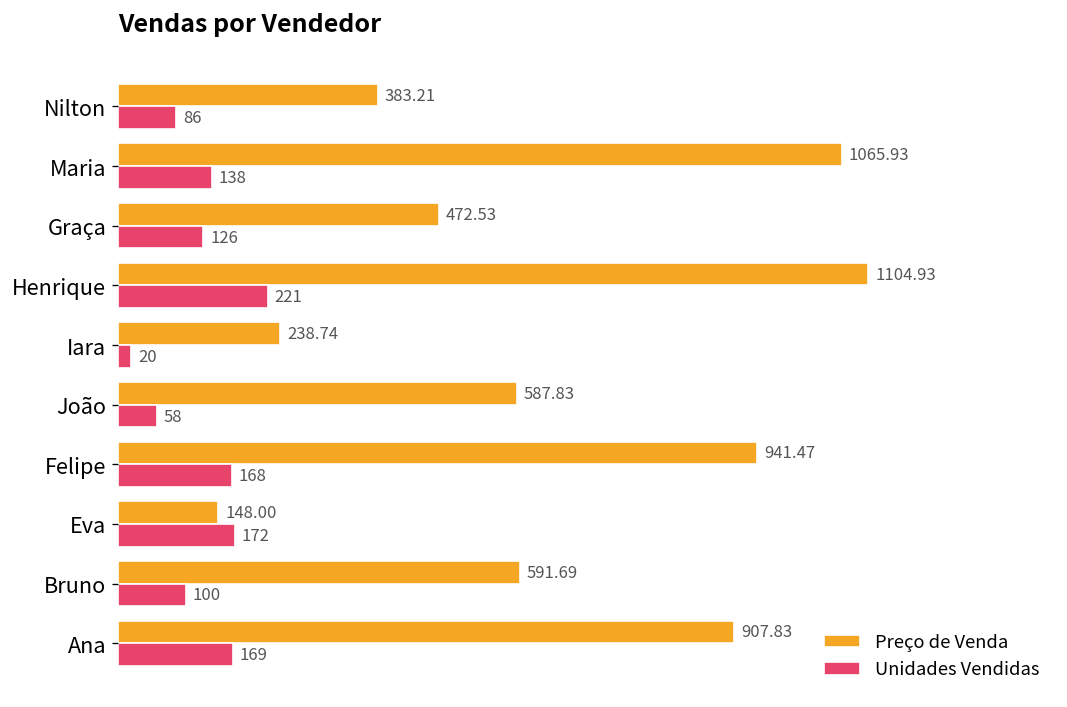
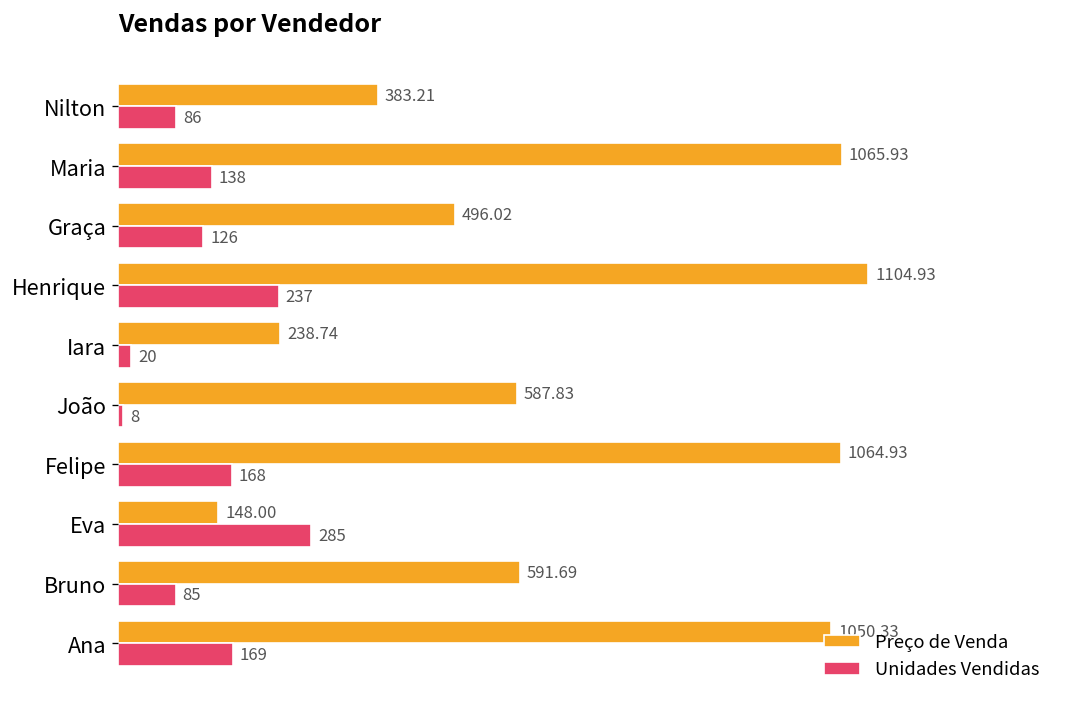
  {
    "Preço de Venda": {
      "Nilton": 383.21,
      "Maria": 1065.93,
-     "Graça": 472.53,
+     "Graça": 496.02,
      "Henrique": 1104.93,
      "Iara": 238.74,
      "João": 587.83,
-     "Felipe": 941.47,
+     "Felipe": 1064.93,
      "Eva": 148.00,
      "Bruno": 591.69,
-     "Ana": 907.83
+     "Ana": 1050.33
    },
    "Unidades Vendidas": {
      "Nilton": 86,
      "Maria": 138,
      "Graça": 126,
-     "Henrique": 221,
+     "Henrique": 237,
      "Iara": 20,
-     "João": 58,
+     "João": 8,
      "Felipe": 168,
-     "Eva": 172,
-     "Bruno": 100,
+     "Eva": 285,
+     "Bruno": 85,
      "Ana": 169
    }
  }
